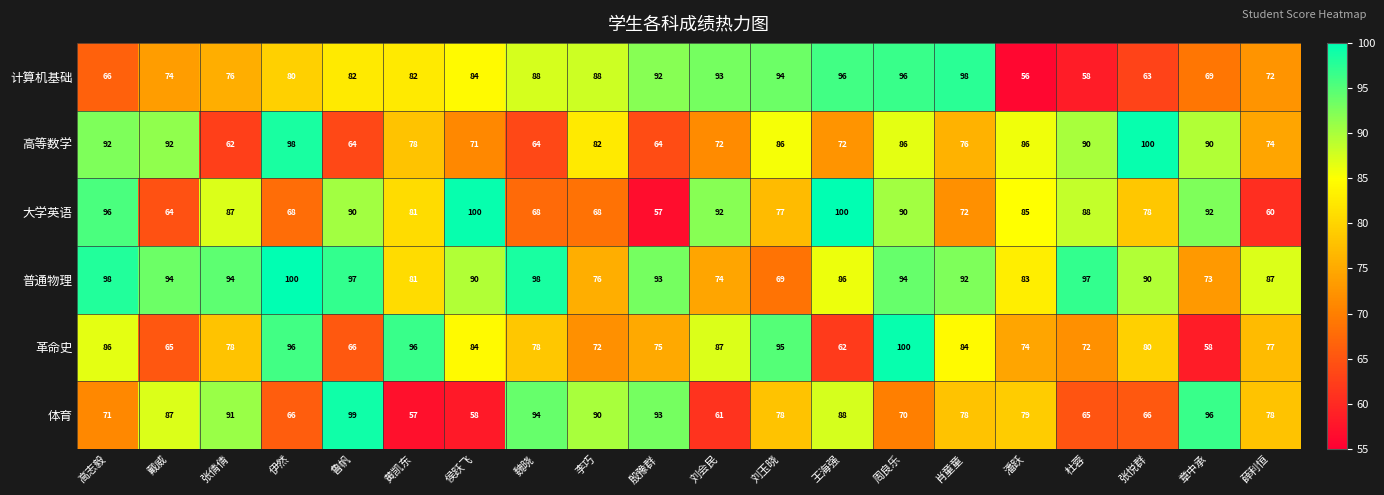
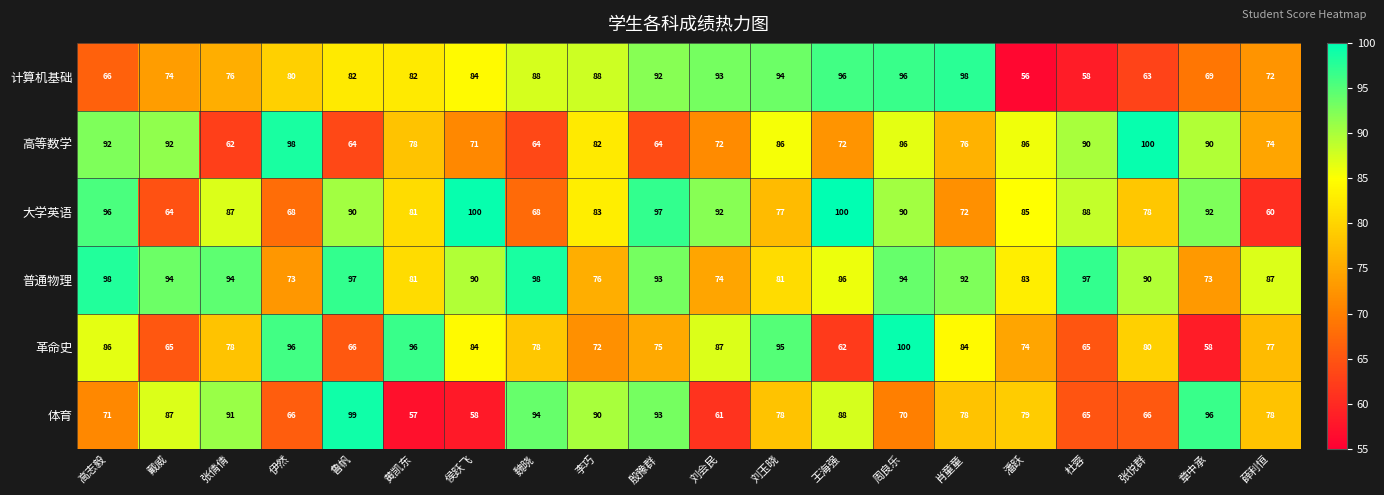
  {
    "计算机基础": {
      "高志毅": 66,
      "戴威": 74,
      "张倩倩": 76,
      "伊然": 80,
      "鲁帆": 82,
      "黄凯东": 82,
      "侯跃飞": 84,
      "魏晓": 88,
      "李巧": 88,
      "殷豫群": 92,
      "刘会民": 93,
      "刘玉晓": 94,
      "王海强": 96,
      "周良乐": 96,
      "肖童童": 98,
      "潘跃": 56,
      "杜蓉": 58,
      "张悦群": 63,
      "章中承": 69,
      "薛利恒": 72
    },
    "高等数学": {
      "高志毅": 92,
      "戴威": 92,
      "张倩倩": 62,
      "伊然": 98,
      "鲁帆": 64,
      "黄凯东": 78,
      "侯跃飞": 71,
      "魏晓": 64,
      "李巧": 82,
      "殷豫群": 64,
      "刘会民": 72,
      "刘玉晓": 86,
      "王海强": 72,
      "周良乐": 86,
      "肖童童": 76,
      "潘跃": 86,
      "杜蓉": 90,
      "张悦群": 100,
      "章中承": 90,
      "薛利恒": 74
    },
    "大学英语": {
      "高志毅": 96,
      "戴威": 64,
      "张倩倩": 87,
      "伊然": 68,
      "鲁帆": 90,
      "黄凯东": 81,
      "侯跃飞": 100,
      "魏晓": 68,
-     "李巧": 68,
-     "殷豫群": 57,
+     "李巧": 83,
+     "殷豫群": 97,
      "刘会民": 92,
      "刘玉晓": 77,
      "王海强": 100,
      "周良乐": 90,
      "肖童童": 72,
      "潘跃": 85,
      "杜蓉": 88,
      "张悦群": 78,
      "章中承": 92,
      "薛利恒": 60
    },
    "普通物理": {
      "高志毅": 98,
      "戴威": 94,
      "张倩倩": 94,
-     "伊然": 100,
+     "伊然": 73,
      "鲁帆": 97,
      "黄凯东": 81,
      "侯跃飞": 90,
      "魏晓": 98,
      "李巧": 76,
      "殷豫群": 93,
      "刘会民": 74,
-     "刘玉晓": 69,
+     "刘玉晓": 81,
      "王海强": 86,
      "周良乐": 94,
      "肖童童": 92,
      "潘跃": 83,
      "杜蓉": 97,
      "张悦群": 90,
      "章中承": 73,
      "薛利恒": 87
    },
    "革命史": {
      "高志毅": 86,
      "戴威": 65,
      "张倩倩": 78,
      "伊然": 96,
      "鲁帆": 66,
      "黄凯东": 96,
      "侯跃飞": 84,
      "魏晓": 78,
      "李巧": 72,
      "殷豫群": 75,
      "刘会民": 87,
      "刘玉晓": 95,
      "王海强": 62,
      "周良乐": 100,
      "肖童童": 84,
      "潘跃": 74,
-     "杜蓉": 72,
+     "杜蓉": 65,
      "张悦群": 80,
      "章中承": 58,
      "薛利恒": 77
    },
    "体育": {
      "高志毅": 71,
      "戴威": 87,
      "张倩倩": 91,
      "伊然": 66,
      "鲁帆": 99,
      "黄凯东": 57,
      "侯跃飞": 58,
      "魏晓": 94,
      "李巧": 90,
      "殷豫群": 93,
      "刘会民": 61,
      "刘玉晓": 78,
      "王海强": 88,
      "周良乐": 70,
      "肖童童": 78,
      "潘跃": 79,
      "杜蓉": 65,
      "张悦群": 66,
      "章中承": 96,
      "薛利恒": 78
    }
  }
